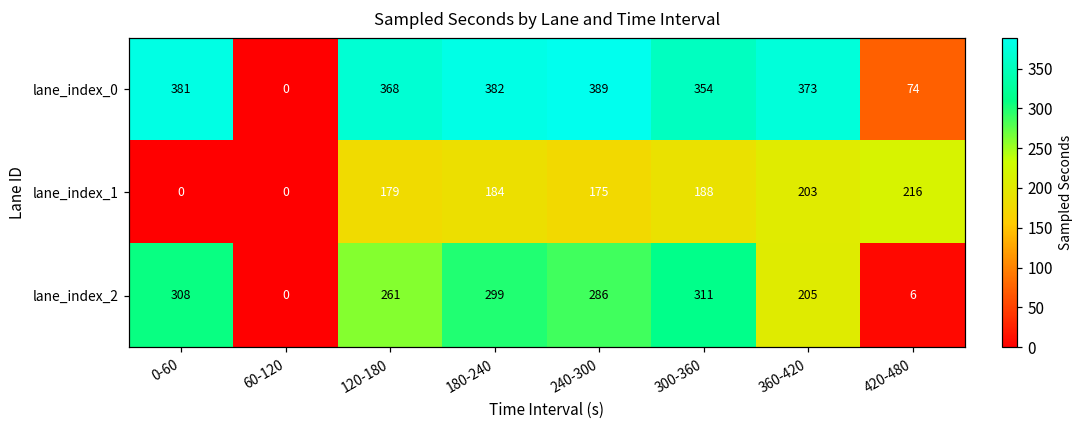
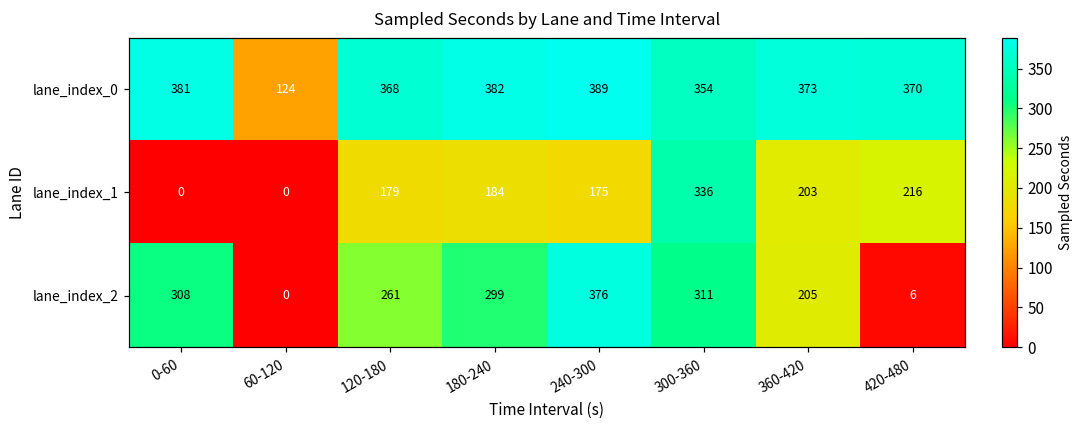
  {
    "lane_index_0": {
      "0-60": 381,
-     "60-120": 0,
+     "60-120": 124,
      "120-180": 368,
      "180-240": 382,
      "240-300": 389,
      "300-360": 354,
      "360-420": 373,
-     "420-480": 74
+     "420-480": 370
    },
    "lane_index_1": {
      "0-60": 0,
      "60-120": 0,
      "120-180": 179,
      "180-240": 184,
      "240-300": 175,
-     "300-360": 188,
+     "300-360": 336,
      "360-420": 203,
      "420-480": 216
    },
    "lane_index_2": {
      "0-60": 308,
      "60-120": 0,
      "120-180": 261,
      "180-240": 299,
-     "240-300": 286,
+     "240-300": 376,
      "300-360": 311,
      "360-420": 205,
      "420-480": 6
    }
  }
